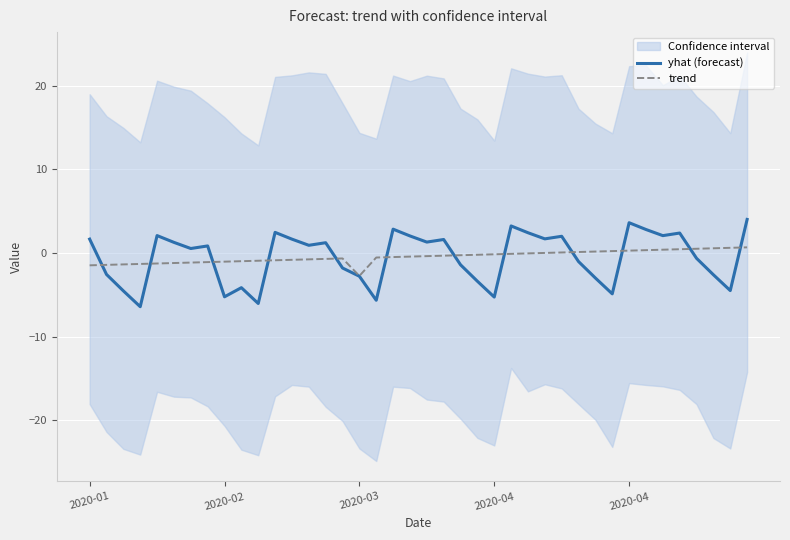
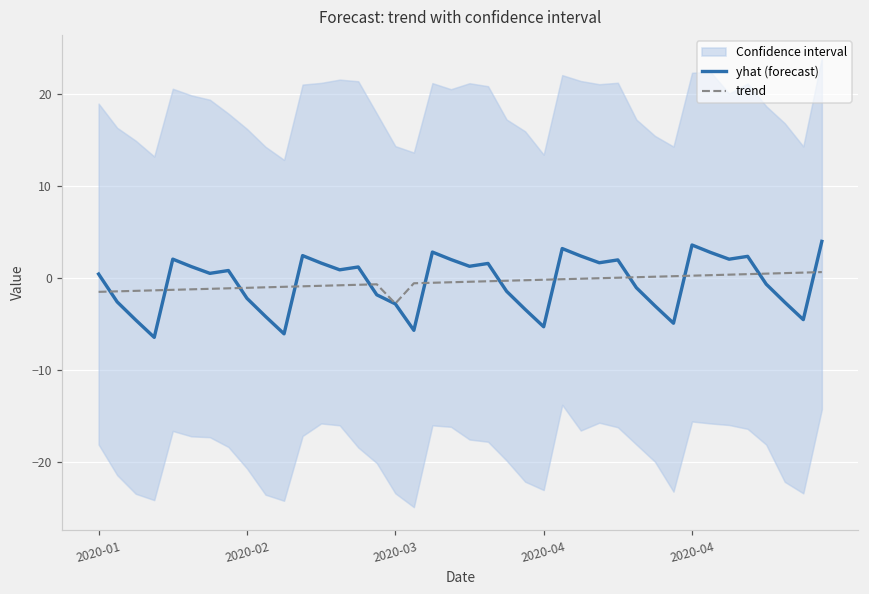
  {
    "yhat (forecast)": {
-     "2020-01": 2,
-     "2020-02": -5
+     "2020-01": 0,
+     "2020-02": -2
    },
    "trend": {
      "2020-01": -1,
      "2020-02": -1
    }
  }
